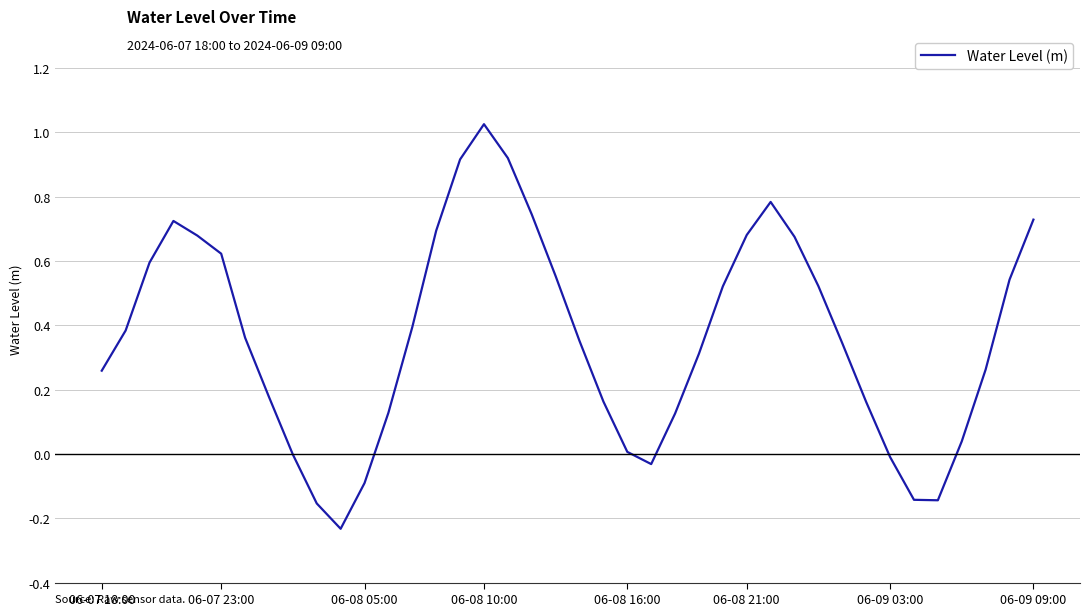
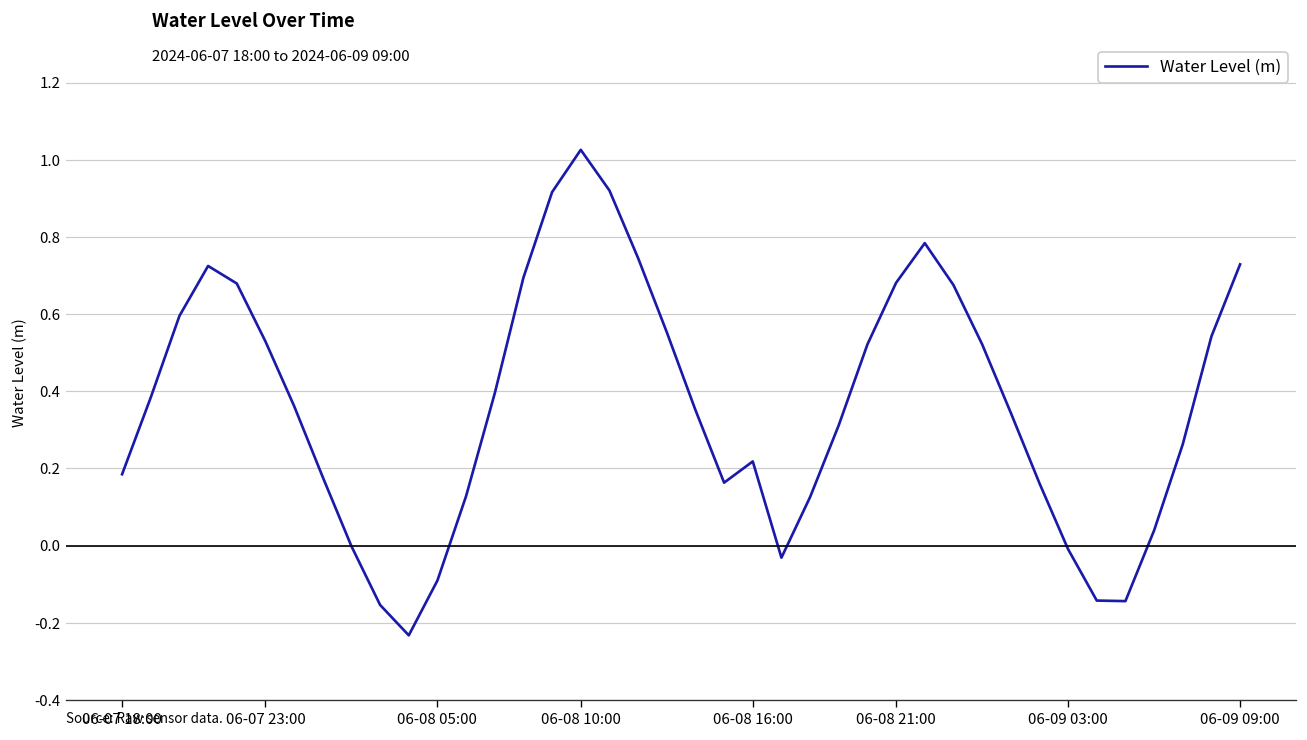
  {
-   "06-07 18:00": 0.26,
-   "06-07 23:00": 0.62,
+   "06-07 18:00": 0.18,
+   "06-07 23:00": 0.53,
    "06-08 05:00": -0.09,
    "06-08 10:00": 1.03,
-   "06-08 16:00": 0.01,
+   "06-08 16:00": 0.22,
    "06-08 21:00": 0.68,
    "06-09 03:00": -0.01,
    "06-09 09:00": 0.73
  }
